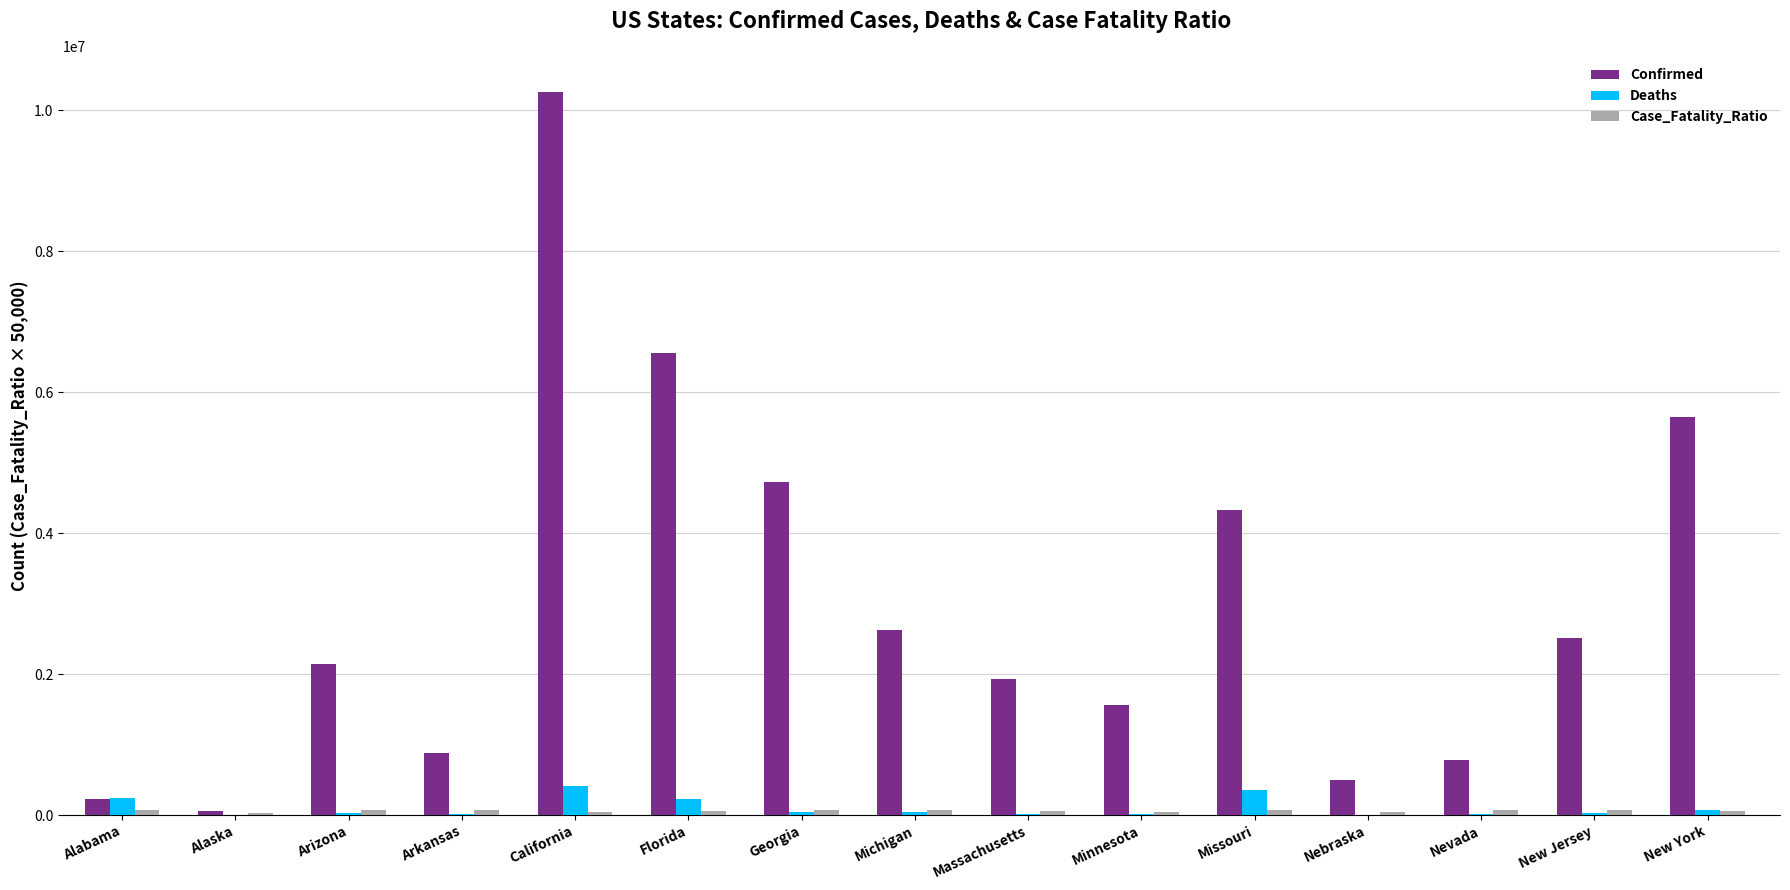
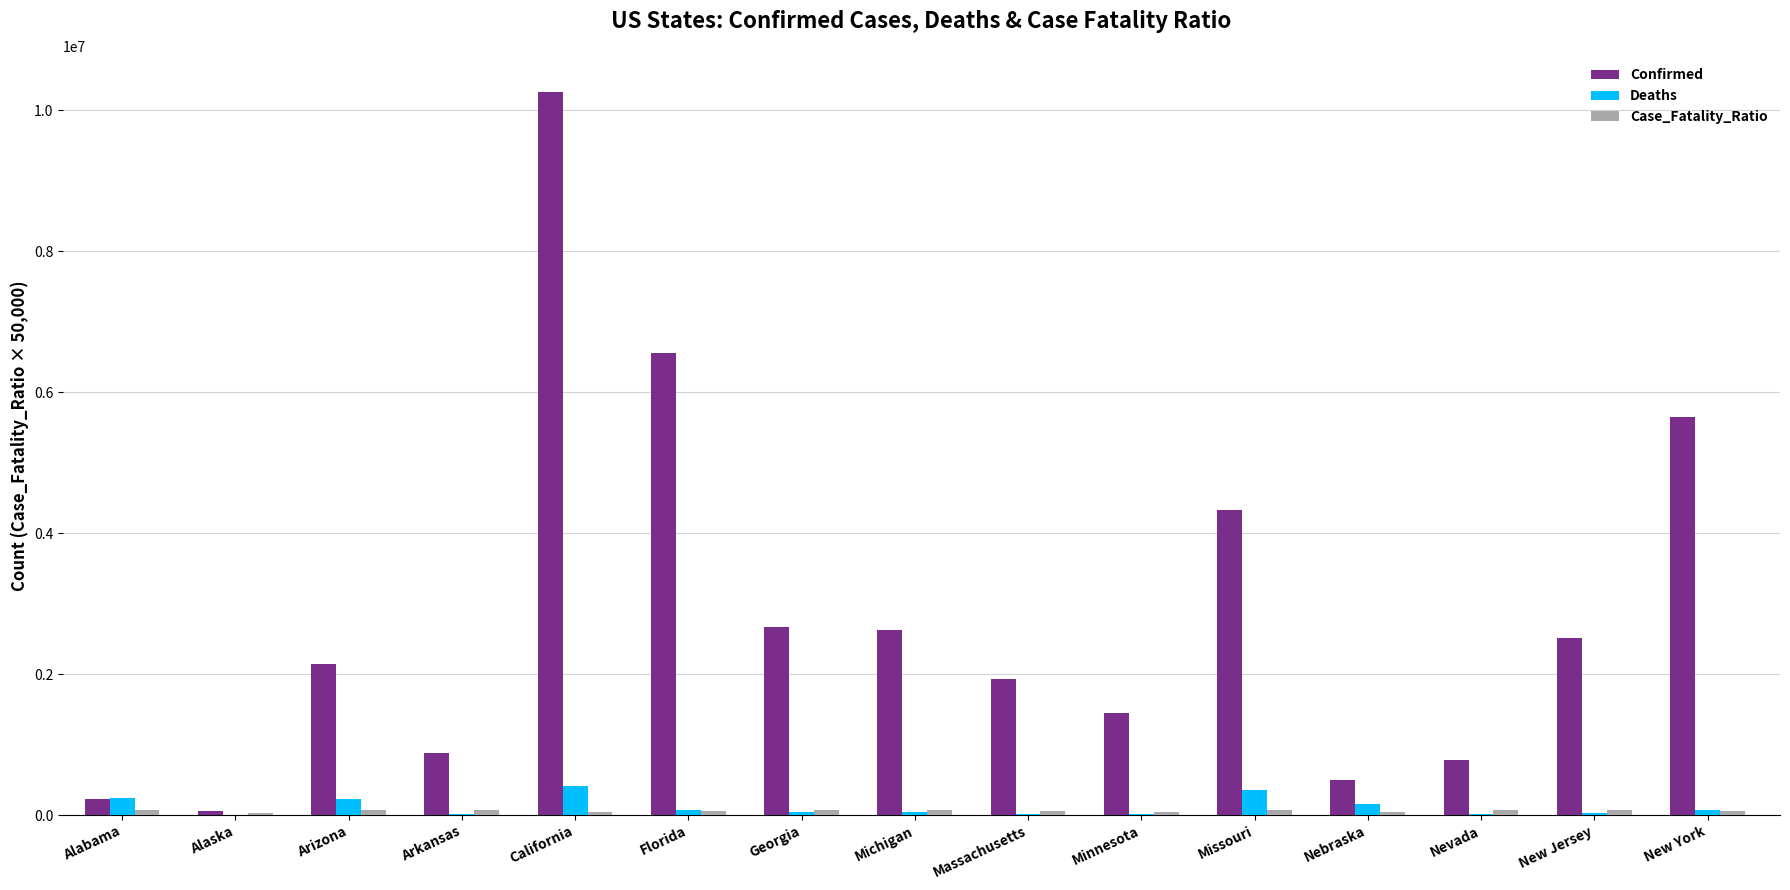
  {
    "Confirmed": {
      "Alabama": 200000,
      "Alaska": 100000,
      "Arizona": 2100000,
      "Arkansas": 900000,
      "California": 10300000,
      "Florida": 6500000,
-     "Georgia": 4700000,
+     "Georgia": 2700000,
      "Michigan": 2600000,
      "Massachusetts": 1900000,
-     "Minnesota": 1600000,
+     "Minnesota": 1400000,
      "Missouri": 4300000,
      "Nebraska": 500000,
      "Nevada": 800000,
      "New Jersey": 2500000,
      "New York": 5600000
    },
    "Deaths": {
      "Alabama": 200000,
-     "Arizona": 0,
+     "Arizona": 200000,
      "California": 400000,
-     "Florida": 200000,
+     "Florida": 100000,
      "Georgia": 0,
      "Michigan": 0,
      "Missouri": 400000,
-     "Nebraska": 0,
+     "Nebraska": 200000,
      "New York": 100000
    },
    "Case_Fatality_Ratio": {
      "Alabama": 100000,
      "Arizona": 100000,
      "Arkansas": 100000,
      "California": 0,
      "Florida": 100000,
      "Georgia": 100000,
      "Michigan": 100000,
      "Massachusetts": 100000,
      "Minnesota": 0,
      "Missouri": 100000,
      "Nebraska": 0,
      "Nevada": 100000,
      "New Jersey": 100000,
      "New York": 100000
    }
  }
